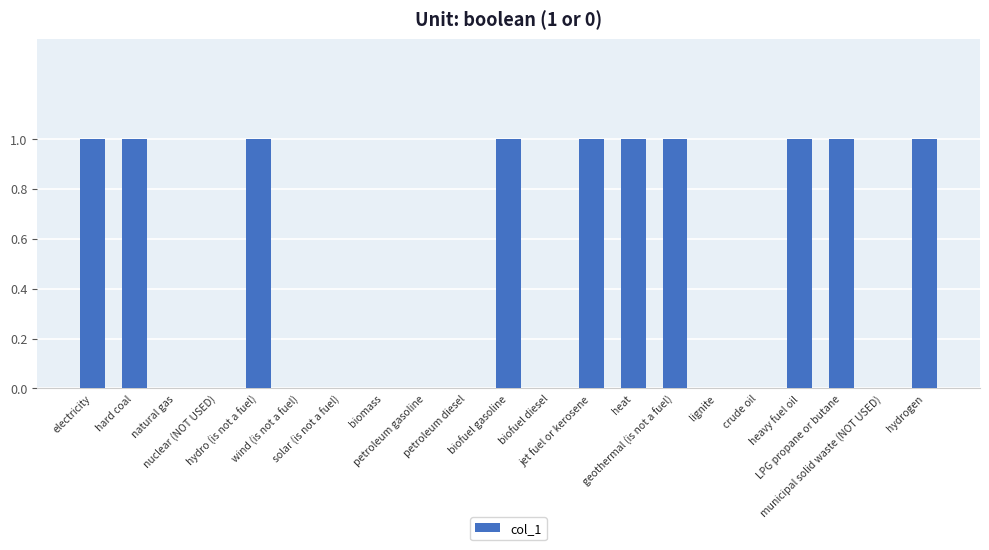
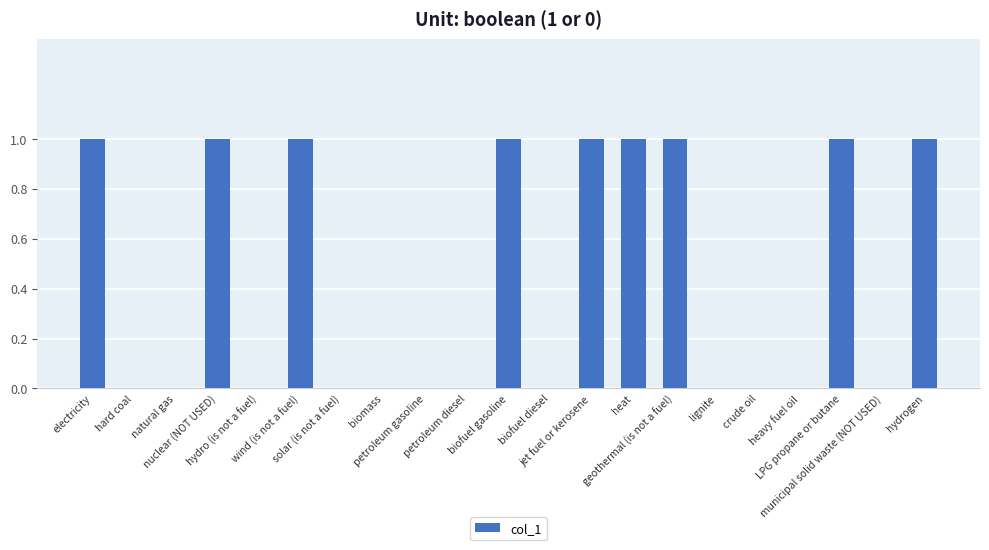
  {
    "electricity": 1,
-   "hard coal": 1,
+   "hard coal": 0,
    "natural gas": 0,
-   "nuclear (NOT USED)": 0,
-   "hydro (is not a fuel)": 1,
-   "wind (is not a fuel)": 0,
+   "nuclear (NOT USED)": 1,
+   "hydro (is not a fuel)": 0,
+   "wind (is not a fuel)": 1,
    "solar (is not a fuel)": 0,
    "biomass": 0,
    "petroleum gasoline": 0,
    "petroleum diesel": 0,
    "biofuel gasoline": 1,
    "biofuel diesel": 0,
    "jet fuel or kerosene": 1,
    "heat": 1,
    "geothermal (is not a fuel)": 1,
    "lignite": 0,
    "crude oil": 0,
-   "heavy fuel oil": 1,
+   "heavy fuel oil": 0,
    "LPG propane or butane": 1,
    "municipal solid waste (NOT USED)": 0,
    "hydrogen": 1
  }
